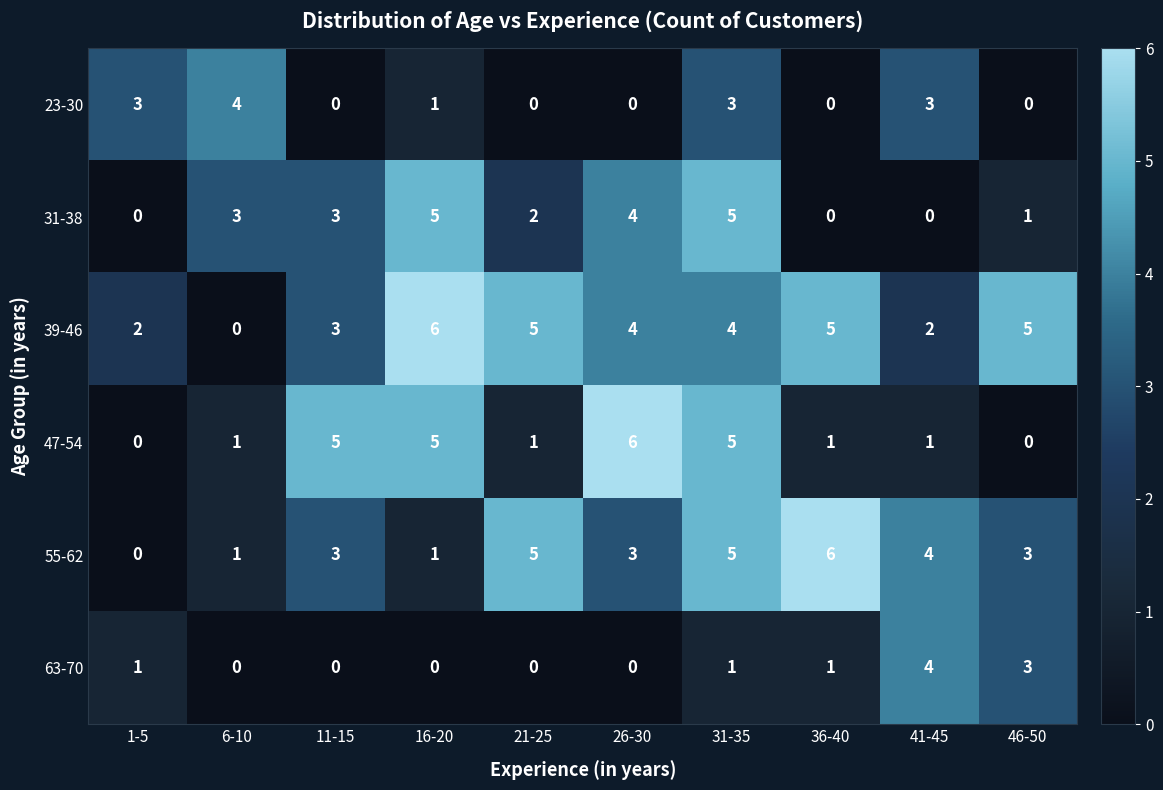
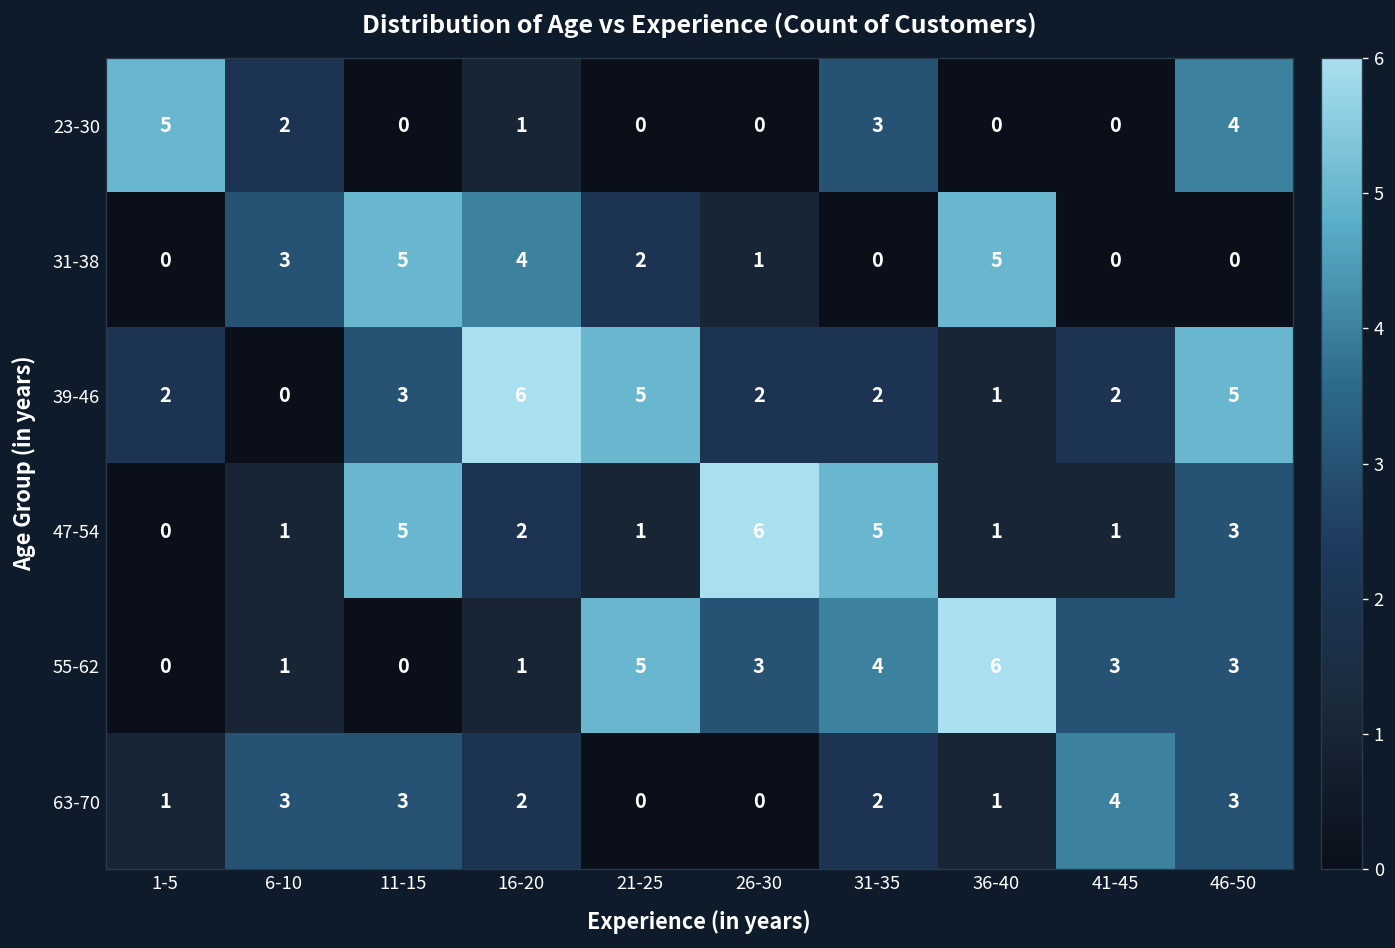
  {
    "23-30": {
-     "1-5": 3,
-     "6-10": 4,
+     "1-5": 5,
+     "6-10": 2,
      "11-15": 0,
      "16-20": 1,
      "21-25": 0,
      "26-30": 0,
      "31-35": 3,
      "36-40": 0,
-     "41-45": 3,
-     "46-50": 0
+     "41-45": 0,
+     "46-50": 4
    },
    "31-38": {
      "1-5": 0,
      "6-10": 3,
-     "11-15": 3,
-     "16-20": 5,
+     "11-15": 5,
+     "16-20": 4,
      "21-25": 2,
-     "26-30": 4,
-     "31-35": 5,
-     "36-40": 0,
+     "26-30": 1,
+     "31-35": 0,
+     "36-40": 5,
      "41-45": 0,
-     "46-50": 1
+     "46-50": 0
    },
    "39-46": {
      "1-5": 2,
      "6-10": 0,
      "11-15": 3,
      "16-20": 6,
      "21-25": 5,
-     "26-30": 4,
-     "31-35": 4,
-     "36-40": 5,
+     "26-30": 2,
+     "31-35": 2,
+     "36-40": 1,
      "41-45": 2,
      "46-50": 5
    },
    "47-54": {
      "1-5": 0,
      "6-10": 1,
      "11-15": 5,
-     "16-20": 5,
+     "16-20": 2,
      "21-25": 1,
      "26-30": 6,
      "31-35": 5,
      "36-40": 1,
      "41-45": 1,
-     "46-50": 0
+     "46-50": 3
    },
    "55-62": {
      "1-5": 0,
      "6-10": 1,
-     "11-15": 3,
+     "11-15": 0,
      "16-20": 1,
      "21-25": 5,
      "26-30": 3,
-     "31-35": 5,
+     "31-35": 4,
      "36-40": 6,
-     "41-45": 4,
+     "41-45": 3,
      "46-50": 3
    },
    "63-70": {
      "1-5": 1,
-     "6-10": 0,
-     "11-15": 0,
-     "16-20": 0,
+     "6-10": 3,
+     "11-15": 3,
+     "16-20": 2,
      "21-25": 0,
      "26-30": 0,
-     "31-35": 1,
+     "31-35": 2,
      "36-40": 1,
      "41-45": 4,
      "46-50": 3
    }
  }
